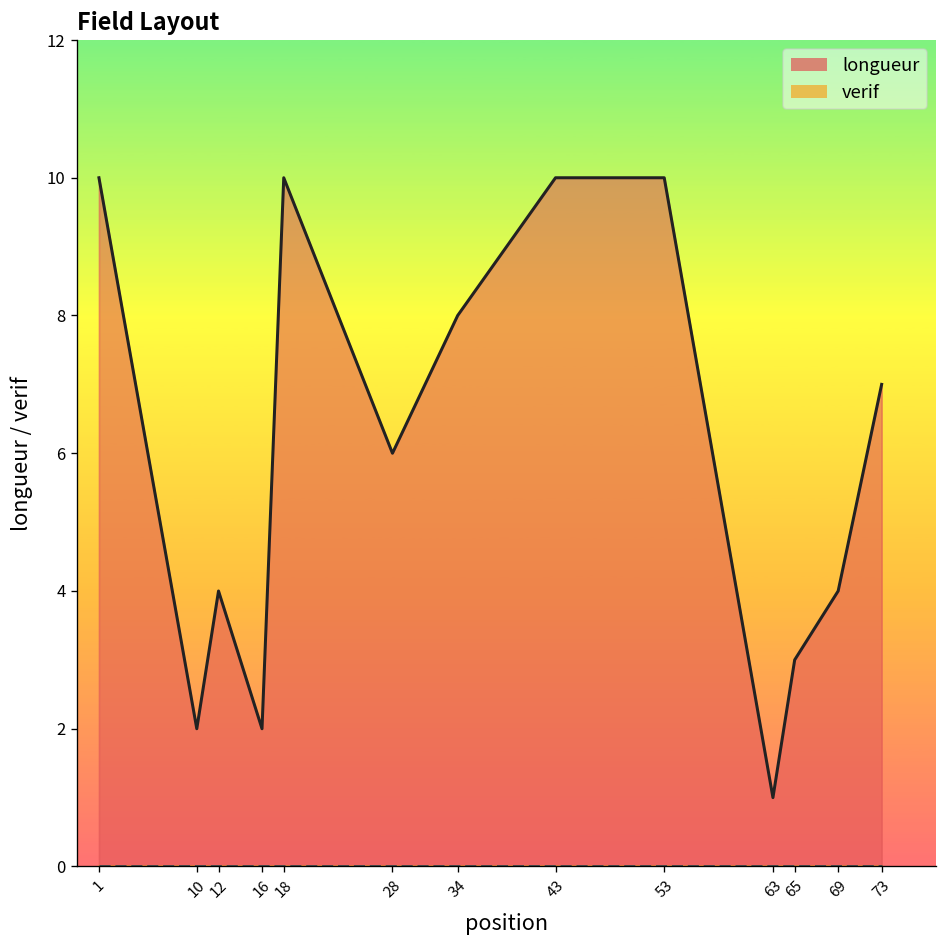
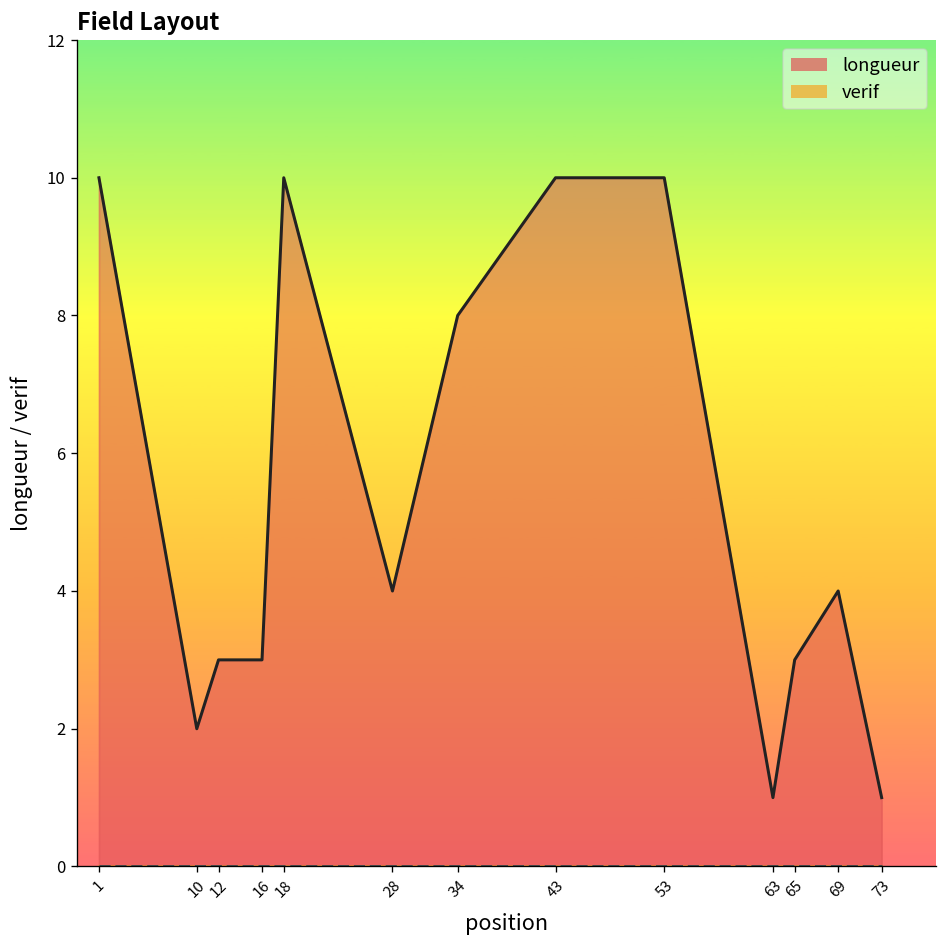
  {
    "longueur": {
      "1": 10,
      "10": 2,
-     "12": 4,
-     "16": 2,
+     "12": 3,
+     "16": 3,
      "18": 10,
-     "28": 6,
+     "28": 4,
      "34": 8,
      "43": 10,
      "53": 10,
      "63": 1,
      "65": 3,
      "69": 4,
-     "73": 7
+     "73": 1
    },
    "verif": {
      "1": 0,
      "10": 0,
      "12": 0,
      "16": 0,
      "18": 0,
      "28": 0,
      "34": 0,
      "43": 0,
      "53": 0,
      "63": 0,
      "65": 0,
      "69": 0,
      "73": 0
    }
  }
